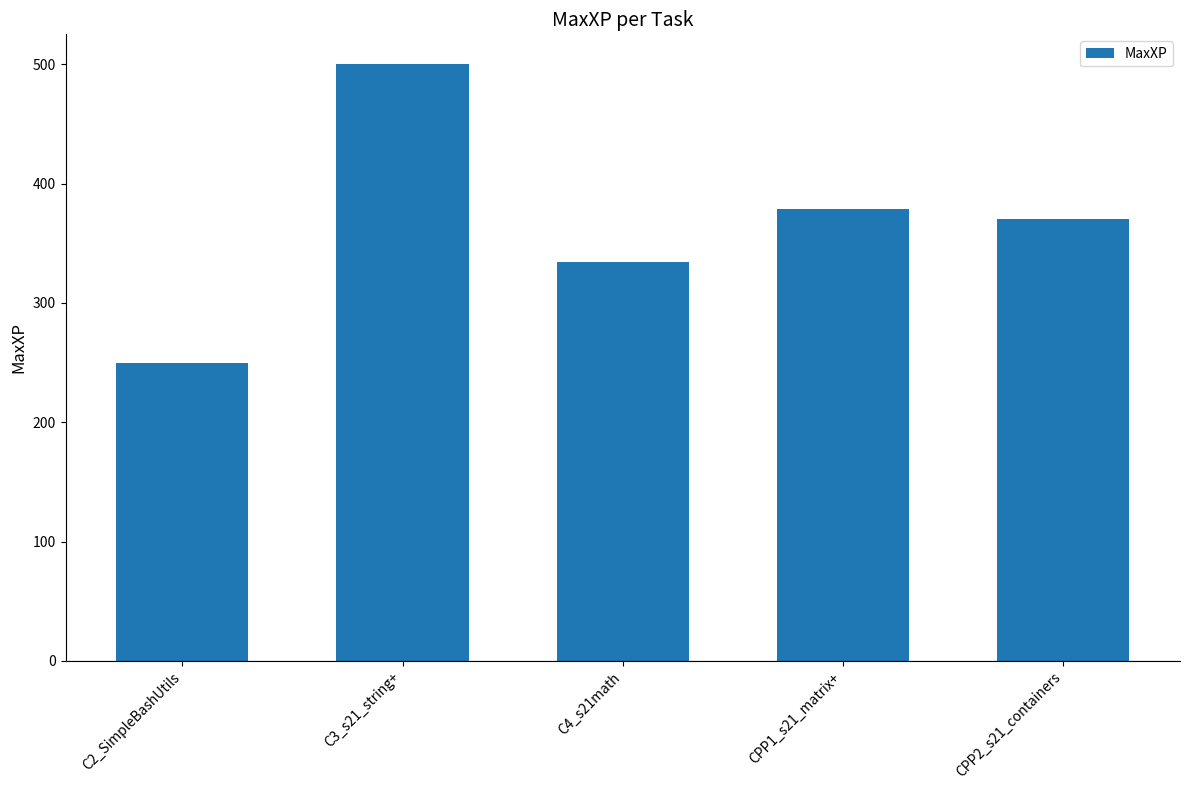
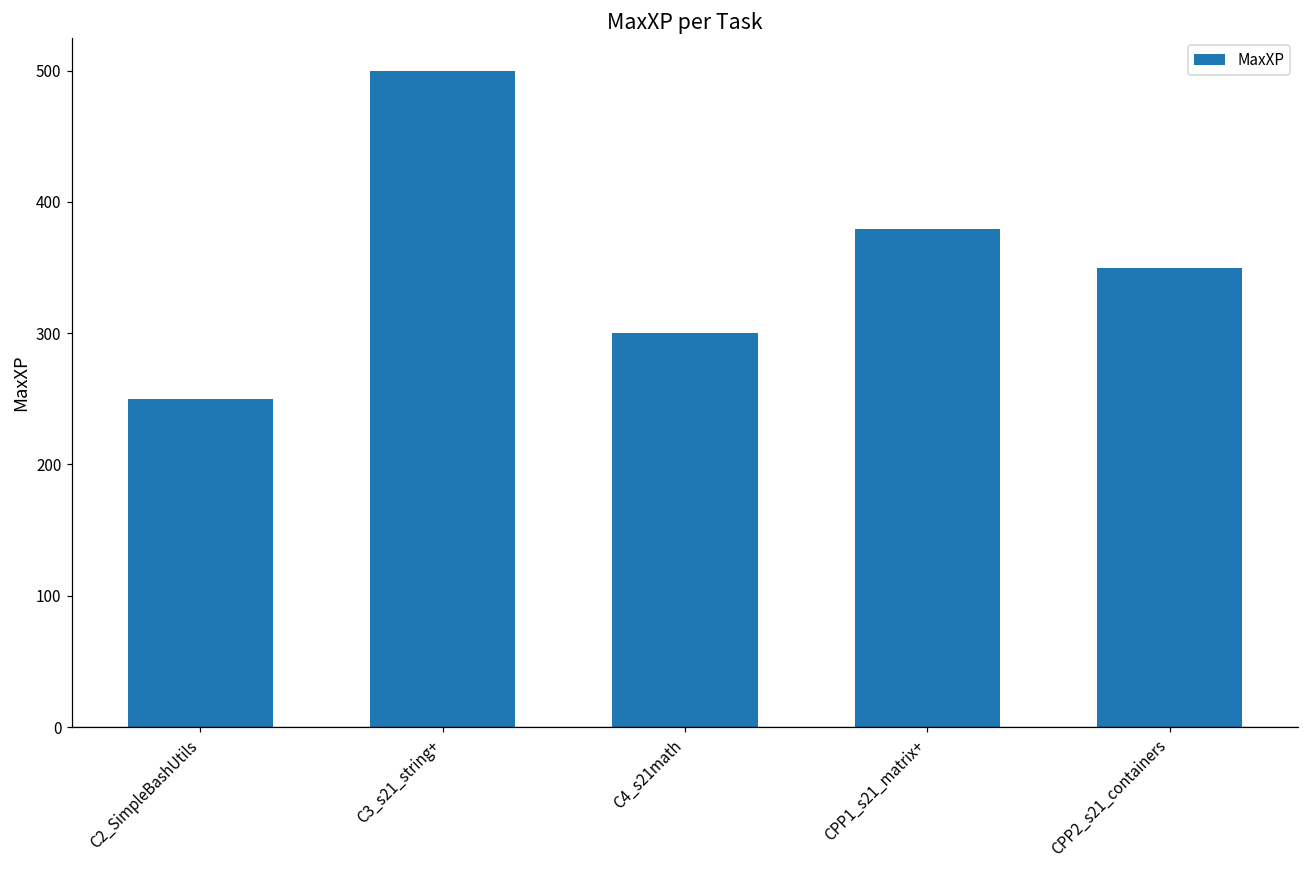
  {
    "C2_SimpleBashUtils": 250,
    "C3_s21_string+": 500,
-   "C4_s21math": 334,
+   "C4_s21math": 300,
    "CPP1_s21_matrix+": 379,
-   "CPP2_s21_containers": 370
+   "CPP2_s21_containers": 350
  }
